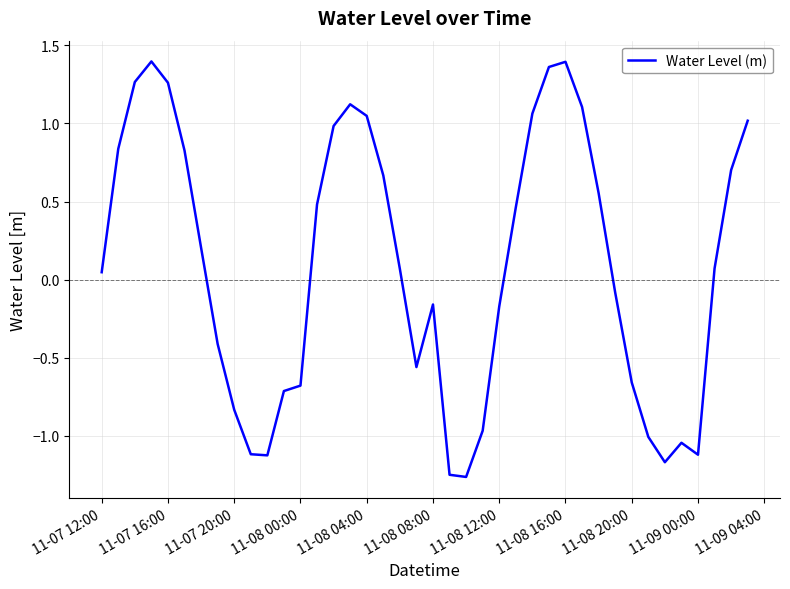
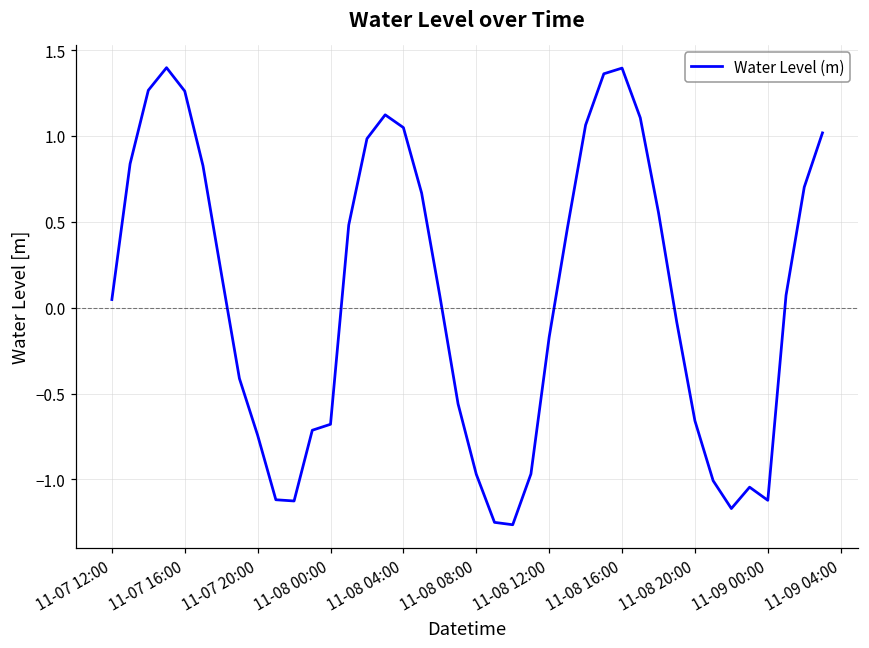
  {
    "11-07 12:00": 0.05,
    "11-07 16:00": 1.26,
-   "11-07 20:00": -0.83,
+   "11-07 20:00": -0.74,
    "11-08 00:00": -0.68,
    "11-08 04:00": 1.05,
-   "11-08 08:00": -0.16,
+   "11-08 08:00": -0.97,
    "11-08 12:00": -0.17,
    "11-08 16:00": 1.40,
    "11-08 20:00": -0.66,
    "11-09 00:00": -1.12
  }
